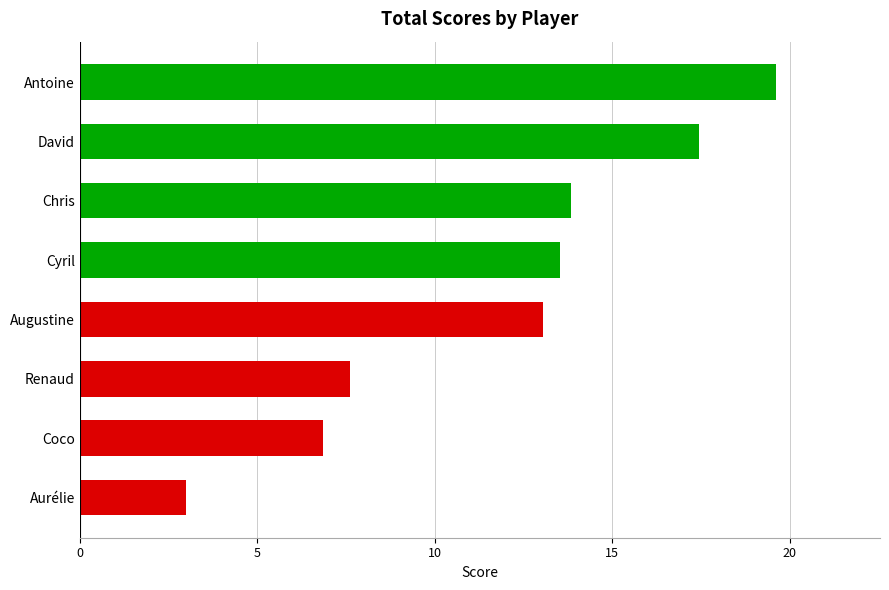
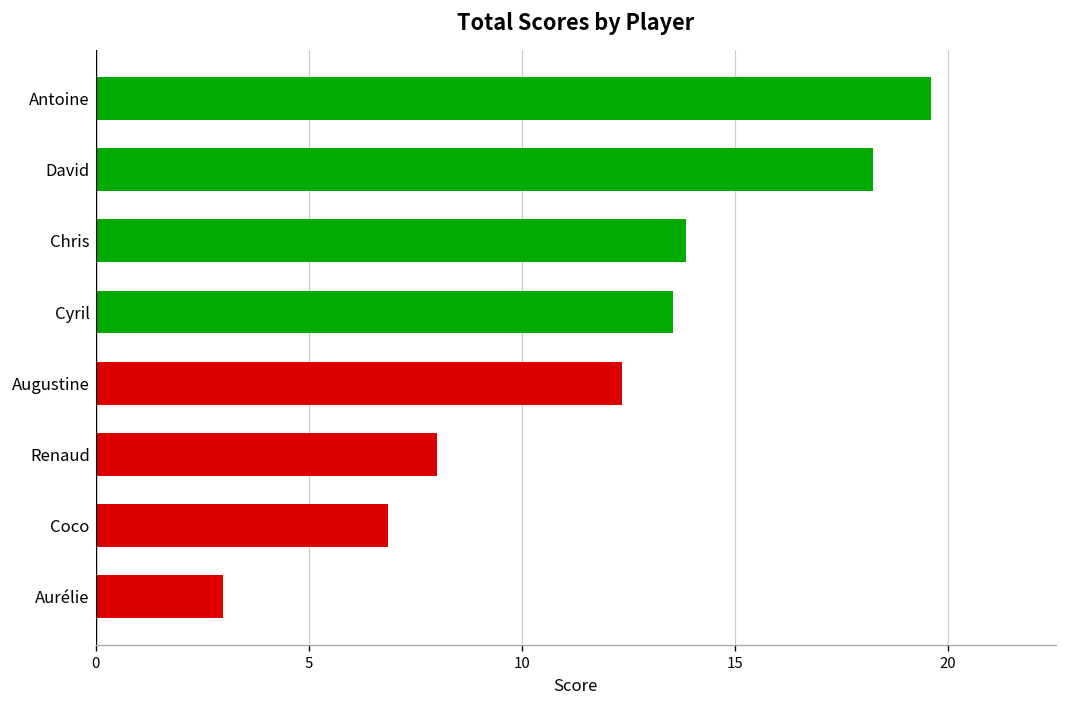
  {
    "Antoine": 19.6,
-   "David": 17.5,
+   "David": 18.2,
    "Chris": 13.9,
    "Cyril": 13.5,
-   "Augustine": 13.1,
-   "Renaud": 7.6,
+   "Augustine": 12.4,
+   "Renaud": 8.0,
    "Coco": 6.9,
    "Aurélie": 3.0
  }
